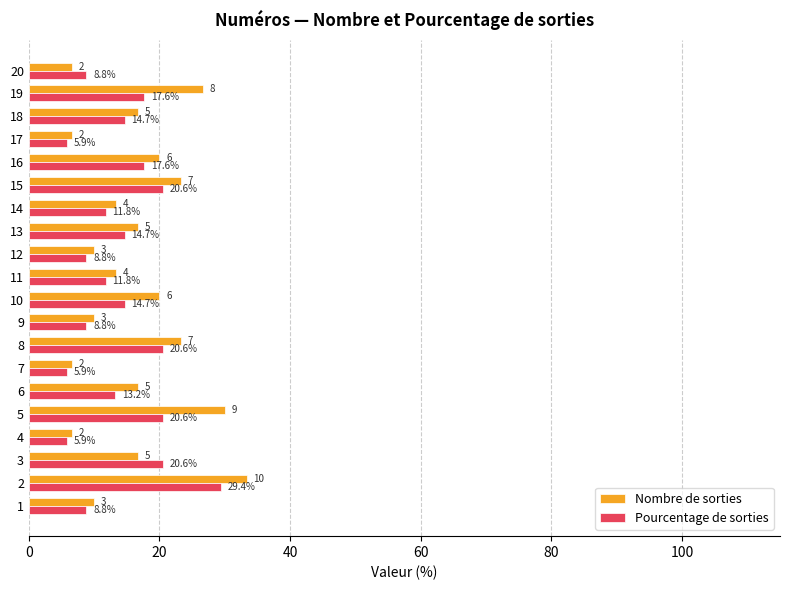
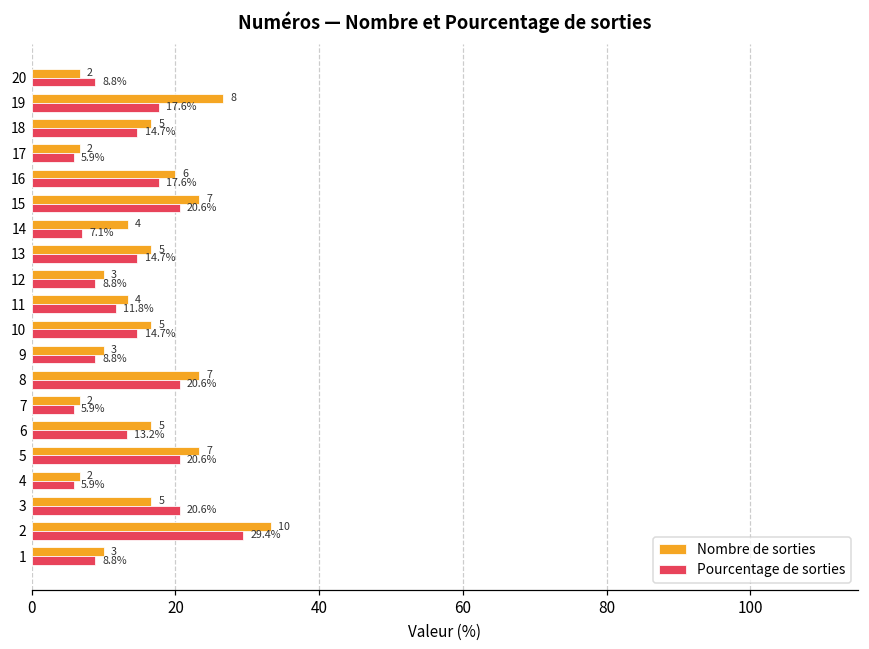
  {
    "Nombre de sorties": {
-     "10": "6",
-     "5": "9"
+     "10": "5",
+     "5": "7"
    },
    "Pourcentage de sorties": {
      "20": "8.8%",
      "19": "17.6%",
      "18": "14.7%",
      "17": "5.9%",
      "16": "17.6%",
      "15": "20.6%",
-     "14": "11.8%",
+     "14": "7.1%",
      "13": "14.7%",
      "12": "8.8%",
      "11": "11.8%",
      "10": "14.7%",
      "9": "8.8%",
      "8": "20.6%",
      "7": "5.9%",
      "6": "13.2%",
      "5": "20.6%",
      "4": "5.9%",
      "3": "20.6%",
      "2": "29.4%",
      "1": "8.8%"
    }
  }
